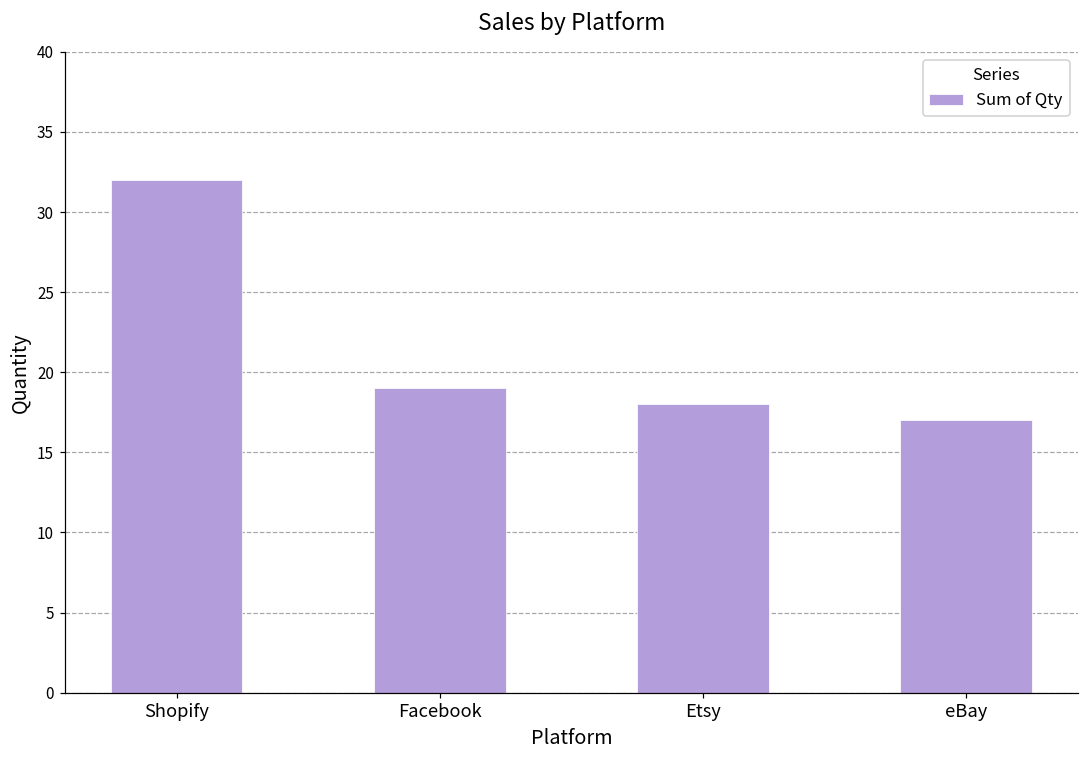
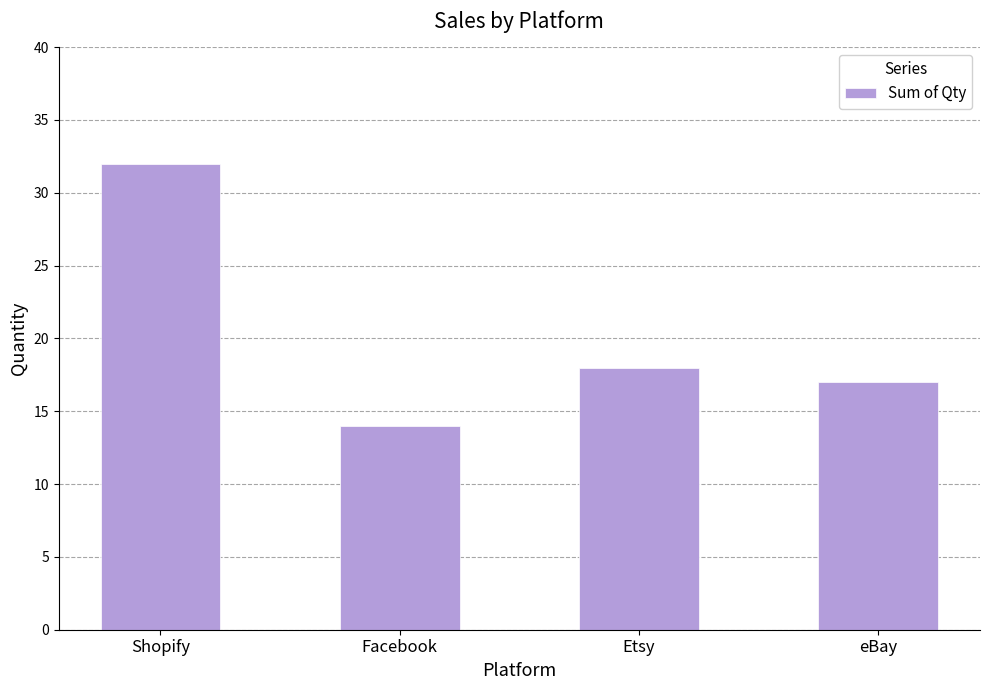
  {
    "Shopify": 32,
-   "Facebook": 19,
+   "Facebook": 14,
    "Etsy": 18,
    "eBay": 17
  }
